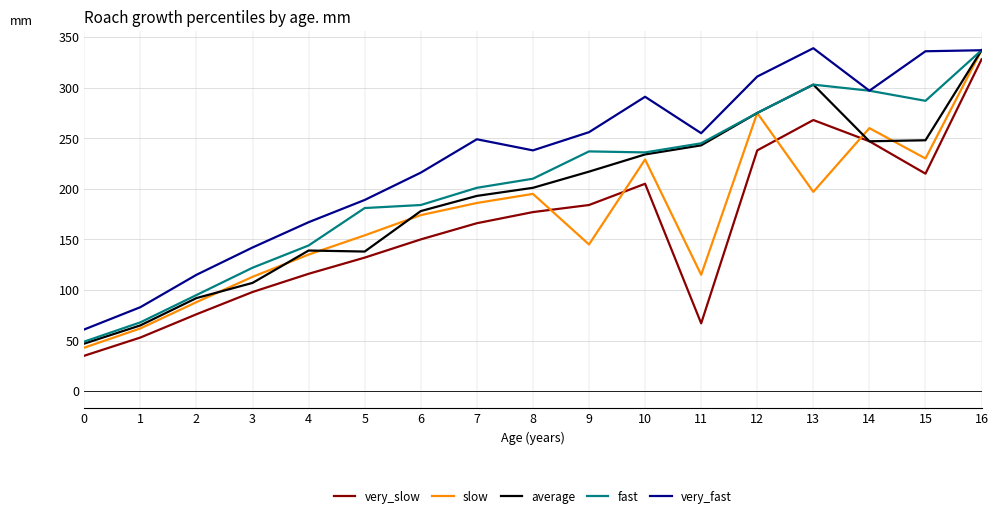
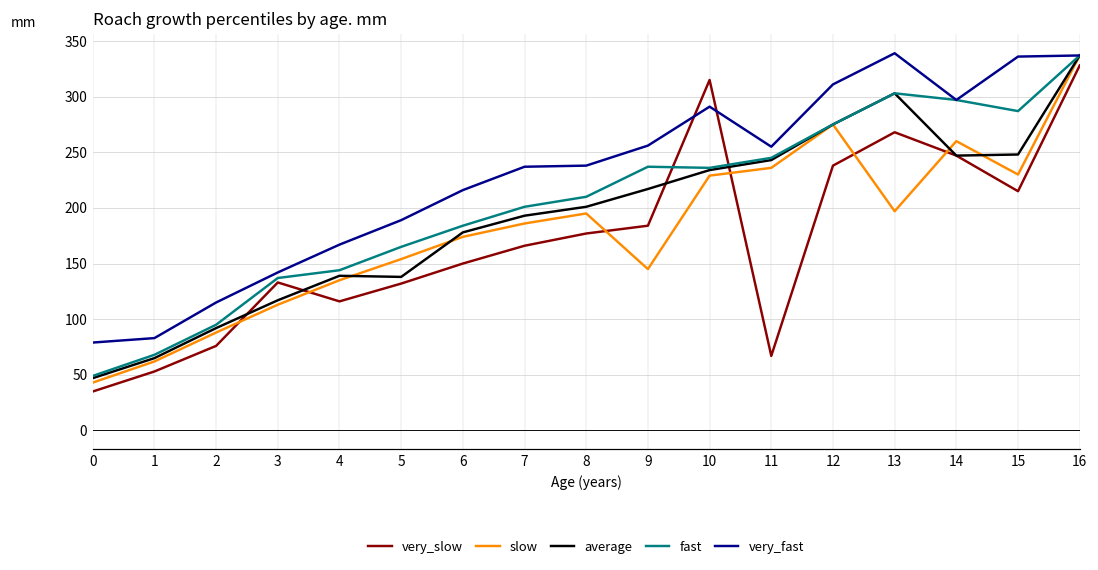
  {
    "very_slow": {
      "0": 35,
      "1": 53,
      "2": 76,
-     "3": 98,
+     "3": 133,
      "4": 116,
      "5": 132,
      "6": 150,
      "7": 166,
      "8": 177,
      "9": 184,
-     "10": 205,
+     "10": 315,
      "11": 67,
      "12": 238,
      "13": 268,
      "15": 215,
      "16": 328
    },
    "slow": {
      "0": 43,
      "1": 62,
      "2": 88,
      "3": 113,
      "4": 135,
      "5": 154,
      "6": 174,
      "7": 186,
      "8": 195,
      "9": 145,
      "10": 229,
-     "11": 115,
+     "11": 236,
      "13": 197,
      "14": 260,
      "15": 230
    },
    "average": {
      "1": 65,
      "2": 92,
-     "3": 107,
+     "3": 117,
      "4": 139,
      "5": 138,
      "6": 178,
      "7": 193,
      "8": 201,
      "9": 217,
      "15": 248
    },
    "fast": {
      "1": 68,
      "2": 95,
-     "3": 122,
+     "3": 137,
      "4": 144,
-     "5": 181,
+     "5": 165,
      "6": 184,
      "7": 201,
      "8": 210,
      "9": 237,
      "15": 287
    },
    "very_fast": {
-     "0": 61,
+     "0": 79,
      "1": 83,
      "2": 115,
      "3": 142,
      "4": 167,
      "5": 189,
      "6": 216,
-     "7": 249,
+     "7": 237,
      "8": 238,
      "9": 256,
      "10": 291,
      "11": 255,
      "12": 311,
      "13": 339,
      "15": 336
    }
  }
